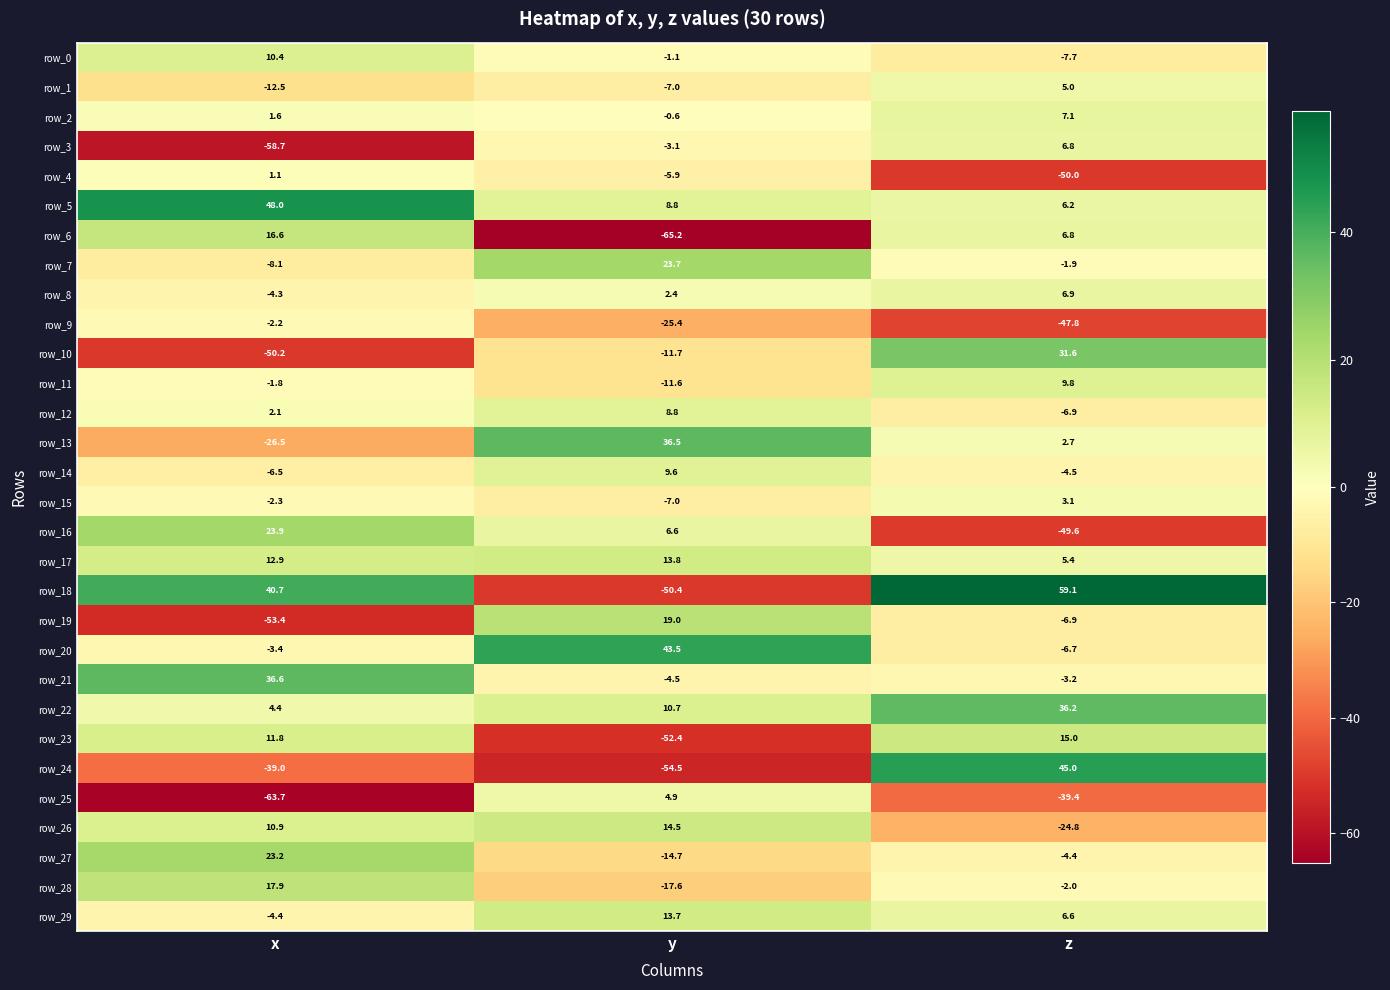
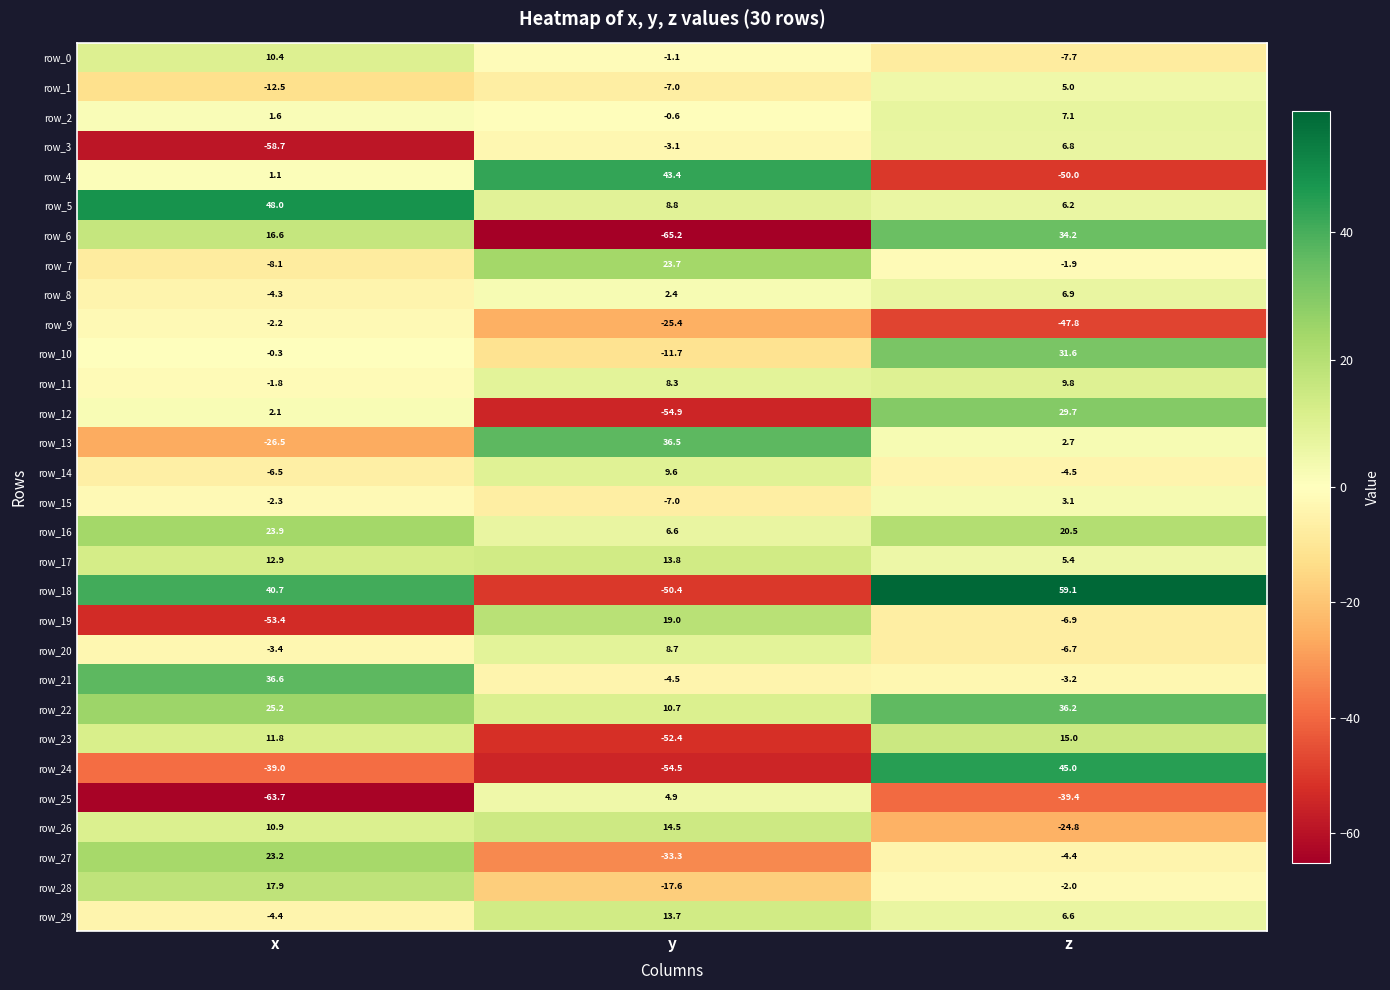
  {
    "row_0": {
      "x": 10.4,
      "y": -1.1,
      "z": -7.7
    },
    "row_1": {
      "x": -12.5,
      "y": -7.0,
      "z": 5.0
    },
    "row_2": {
      "x": 1.6,
      "y": -0.6,
      "z": 7.1
    },
    "row_3": {
      "x": -58.7,
      "y": -3.1,
      "z": 6.8
    },
    "row_4": {
      "x": 1.1,
-     "y": -5.9,
+     "y": 43.4,
      "z": -50.0
    },
    "row_5": {
      "x": 48.0,
      "y": 8.8,
      "z": 6.2
    },
    "row_6": {
      "x": 16.6,
      "y": -65.2,
-     "z": 6.8
+     "z": 34.2
    },
    "row_7": {
      "x": -8.1,
      "y": 23.7,
      "z": -1.9
    },
    "row_8": {
      "x": -4.3,
      "y": 2.4,
      "z": 6.9
    },
    "row_9": {
      "x": -2.2,
      "y": -25.4,
      "z": -47.8
    },
    "row_10": {
-     "x": -50.2,
+     "x": -0.3,
      "y": -11.7,
      "z": 31.6
    },
    "row_11": {
      "x": -1.8,
-     "y": -11.6,
+     "y": 8.3,
      "z": 9.8
    },
    "row_12": {
      "x": 2.1,
-     "y": 8.8,
-     "z": -6.9
+     "y": -54.9,
+     "z": 29.7
    },
    "row_13": {
      "x": -26.5,
      "y": 36.5,
      "z": 2.7
    },
    "row_14": {
      "x": -6.5,
      "y": 9.6,
      "z": -4.5
    },
    "row_15": {
      "x": -2.3,
      "y": -7.0,
      "z": 3.1
    },
    "row_16": {
      "x": 23.9,
      "y": 6.6,
-     "z": -49.6
+     "z": 20.5
    },
    "row_17": {
      "x": 12.9,
      "y": 13.8,
      "z": 5.4
    },
    "row_18": {
      "x": 40.7,
      "y": -50.4,
      "z": 59.1
    },
    "row_19": {
      "x": -53.4,
      "y": 19.0,
      "z": -6.9
    },
    "row_20": {
      "x": -3.4,
-     "y": 43.5,
+     "y": 8.7,
      "z": -6.7
    },
    "row_21": {
      "x": 36.6,
      "y": -4.5,
      "z": -3.2
    },
    "row_22": {
-     "x": 4.4,
+     "x": 25.2,
      "y": 10.7,
      "z": 36.2
    },
    "row_23": {
      "x": 11.8,
      "y": -52.4,
      "z": 15.0
    },
    "row_24": {
      "x": -39.0,
      "y": -54.5,
      "z": 45.0
    },
    "row_25": {
      "x": -63.7,
      "y": 4.9,
      "z": -39.4
    },
    "row_26": {
      "x": 10.9,
      "y": 14.5,
      "z": -24.8
    },
    "row_27": {
      "x": 23.2,
-     "y": -14.7,
+     "y": -33.3,
      "z": -4.4
    },
    "row_28": {
      "x": 17.9,
      "y": -17.6,
      "z": -2.0
    },
    "row_29": {
      "x": -4.4,
      "y": 13.7,
      "z": 6.6
    }
  }
